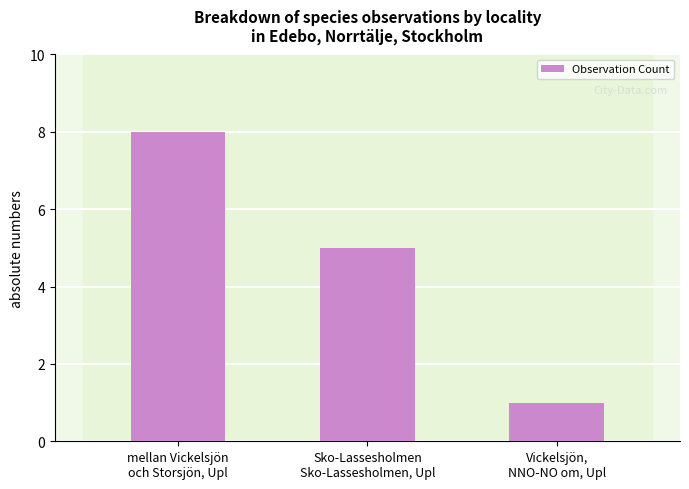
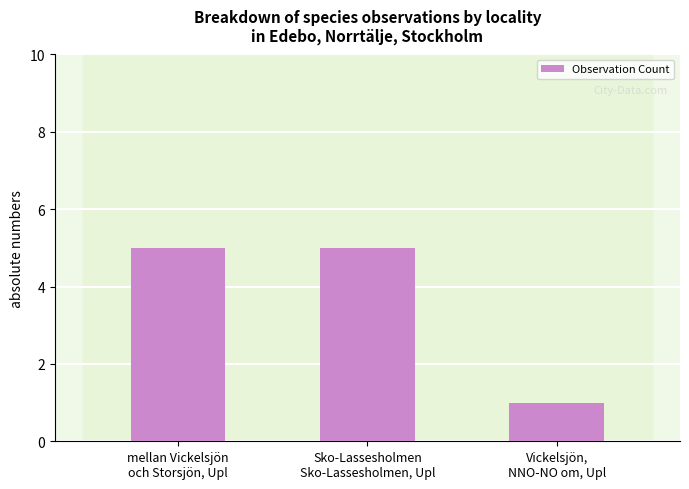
  {
    "Observation Count": {
-     "mellan Vickelsjön och Storsjön, Upl": 8,
+     "mellan Vickelsjön och Storsjön, Upl": 5,
      "Sko-Lassesholmen Sko-Lassesholmen, Upl": 5,
      "Vickelsjön, NNO-NO om, Upl": 1
    }
  }
